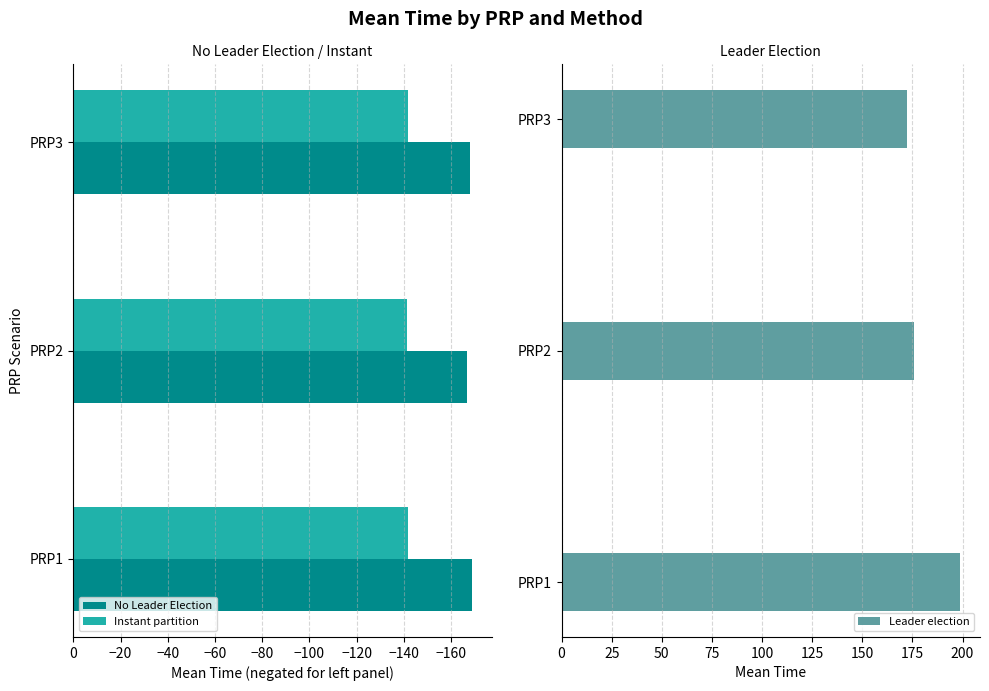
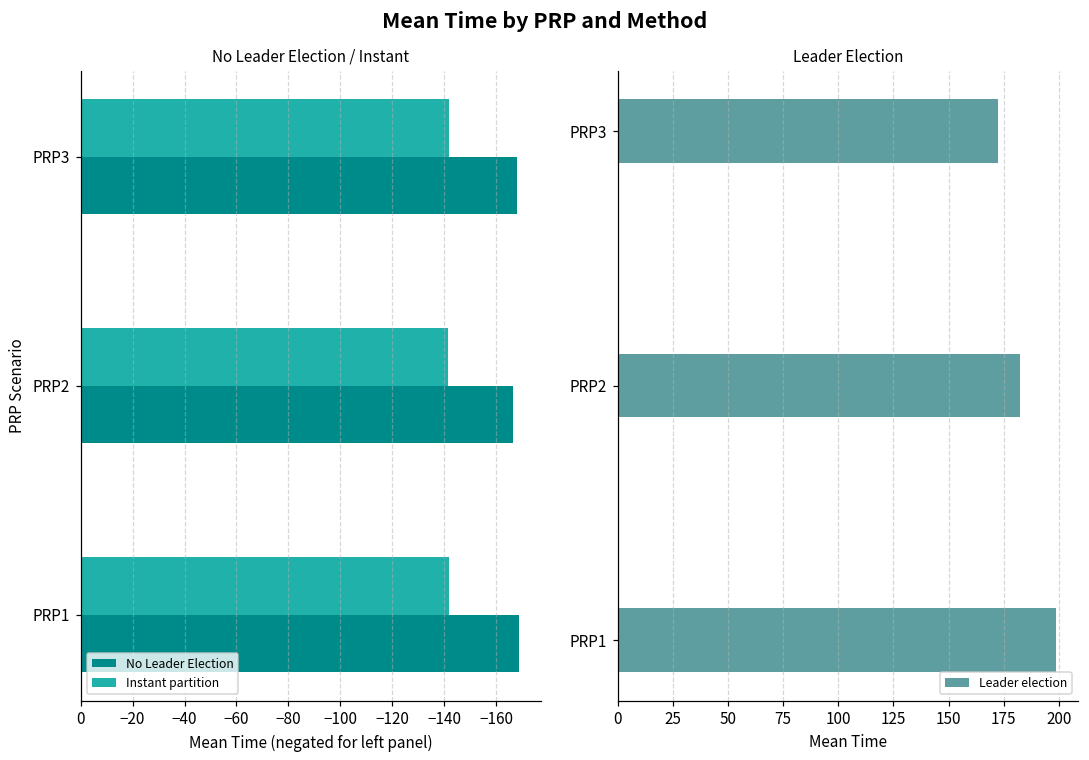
  {
    "Leader Election": {
      "PRP3": 172,
-     "PRP2": 176,
+     "PRP2": 182,
      "PRP1": 199
    }
  }
